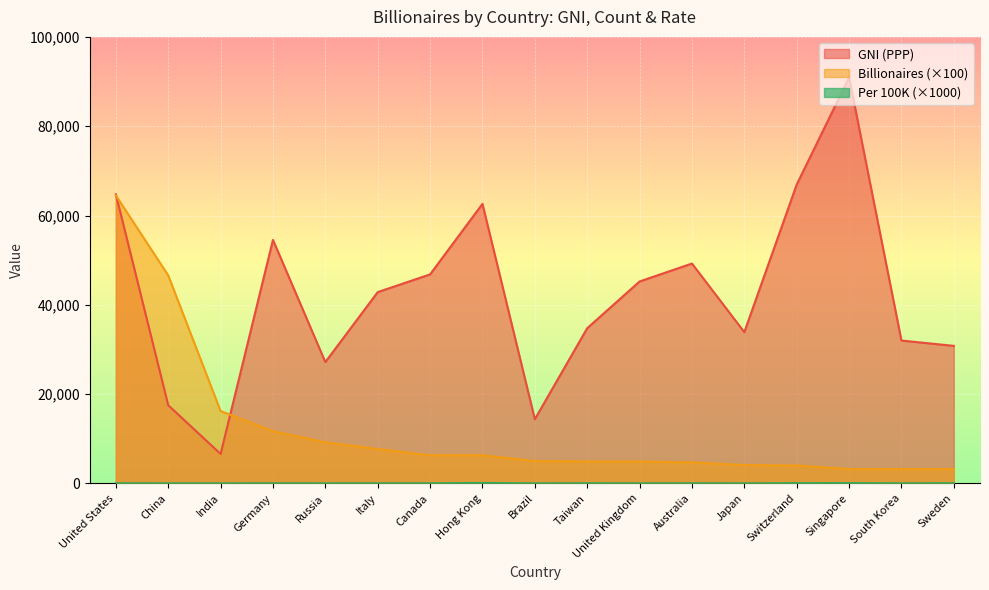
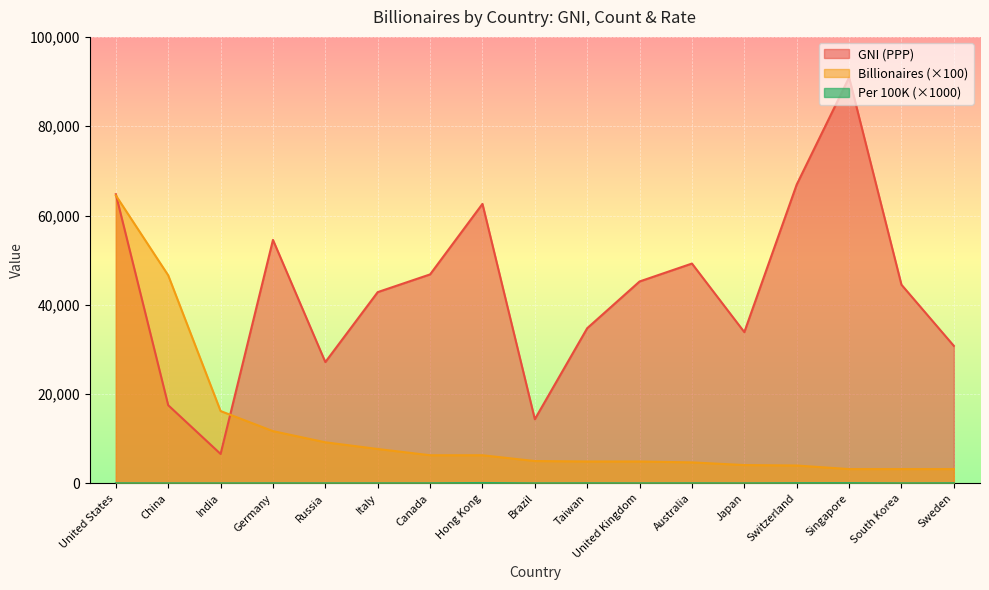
  {
    "GNI (PPP)": {
      "China": "18,000",
      "India": "7,000",
      "Germany": "55,000",
      "Russia": "27,000",
      "Italy": "43,000",
      "Canada": "47,000",
      "Hong Kong": "63,000",
      "Brazil": "14,000",
      "Taiwan": "35,000",
      "United Kingdom": "45,000",
      "Australia": "49,000",
      "Japan": "34,000",
      "Switzerland": "67,000",
-     "South Korea": "32,000",
+     "South Korea": "45,000",
      "Sweden": "31,000"
    },
    "Billionaires (×100)": {
      "China": "47,000",
      "India": "16,000",
      "Germany": "12,000",
      "Russia": "9,000",
      "Italy": "8,000",
      "Canada": "6,000",
      "Hong Kong": "6,000",
      "Brazil": "5,000",
      "Taiwan": "5,000",
      "United Kingdom": "5,000",
      "Australia": "5,000",
      "Japan": "4,000",
      "Switzerland": "4,000",
      "Singapore": "3,000",
      "South Korea": "3,000",
      "Sweden": "3,000"
    },
    "Per 100K (×1000)": {
      "United States": "0",
      "China": "0",
      "India": "0",
      "Germany": "0",
      "Russia": "0",
      "Italy": "0",
      "Canada": "0",
      "Hong Kong": "0",
      "Brazil": "0",
      "Taiwan": "0",
      "United Kingdom": "0",
      "Australia": "0",
      "Japan": "0",
      "Switzerland": "0",
      "Singapore": "0",
      "South Korea": "0",
      "Sweden": "0"
    }
  }
